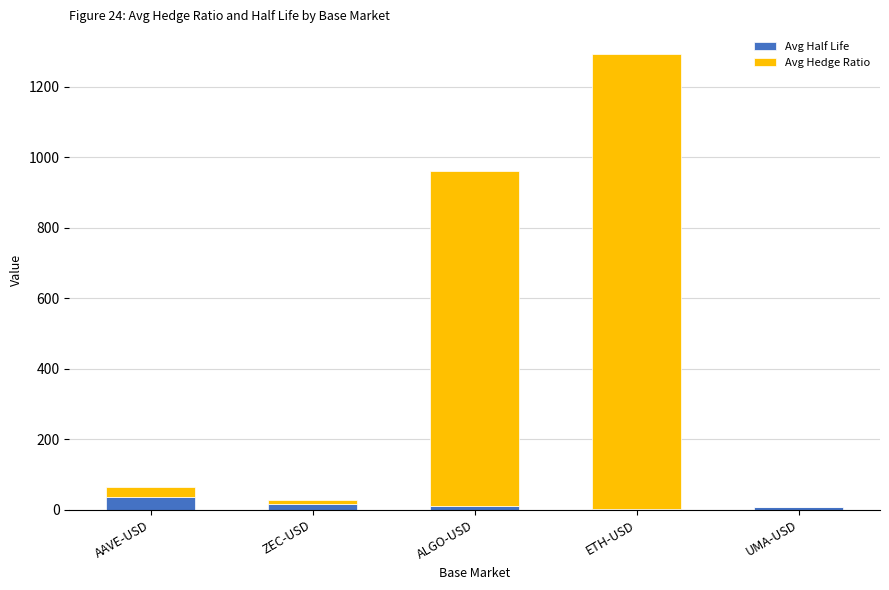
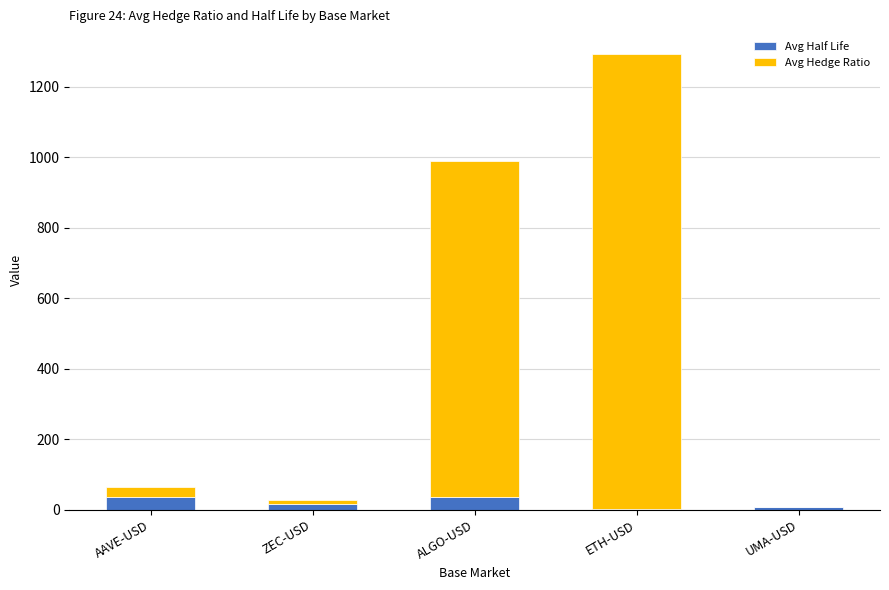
  {
    "Avg Half Life": {
      "AAVE-USD": 30,
      "ZEC-USD": 20,
-     "ALGO-USD": 10
+     "ALGO-USD": 40
    },
    "Avg Hedge Ratio": {
      "AAVE-USD": 30,
      "ZEC-USD": 10,
      "ALGO-USD": 950,
      "ETH-USD": 1290
    }
  }
